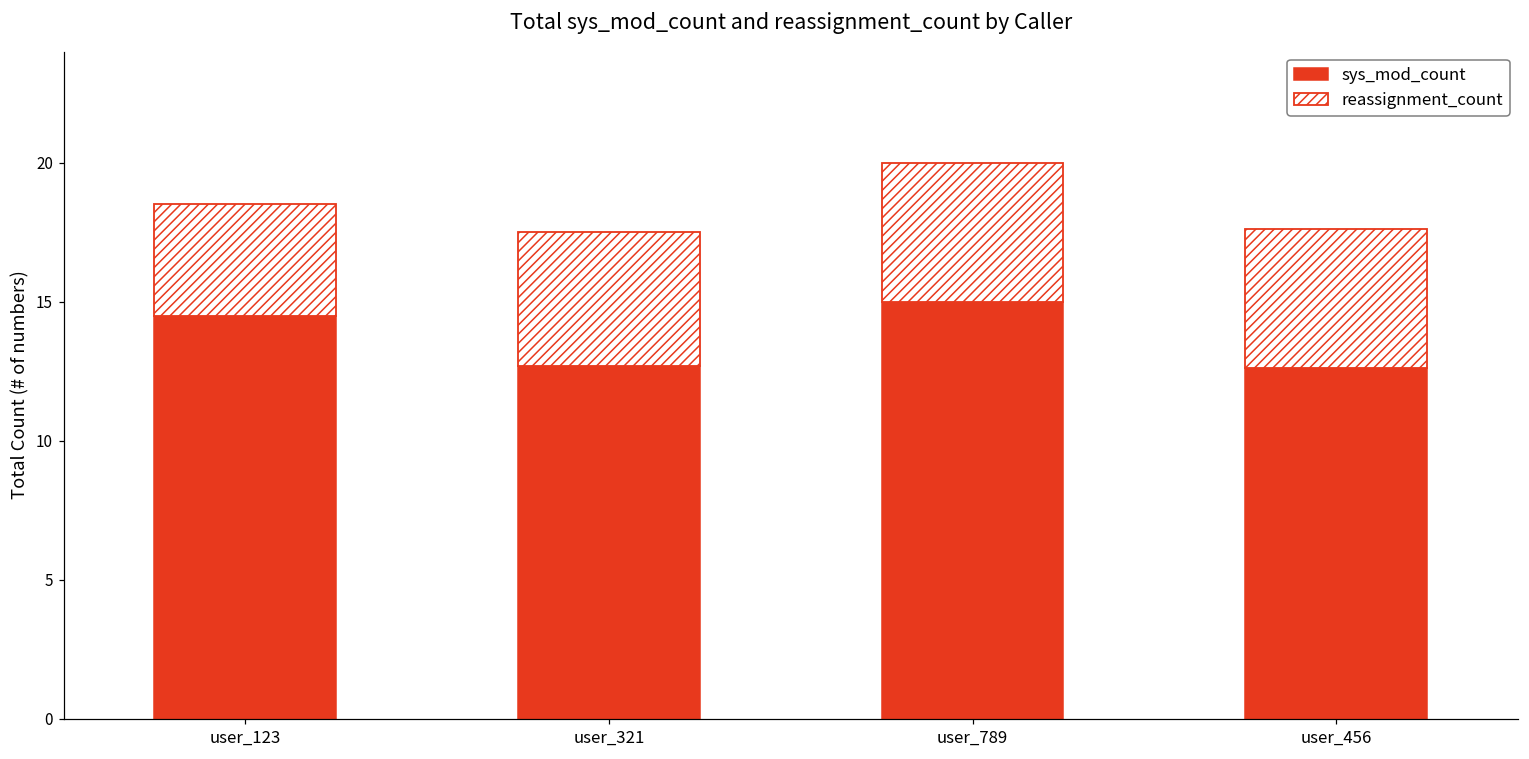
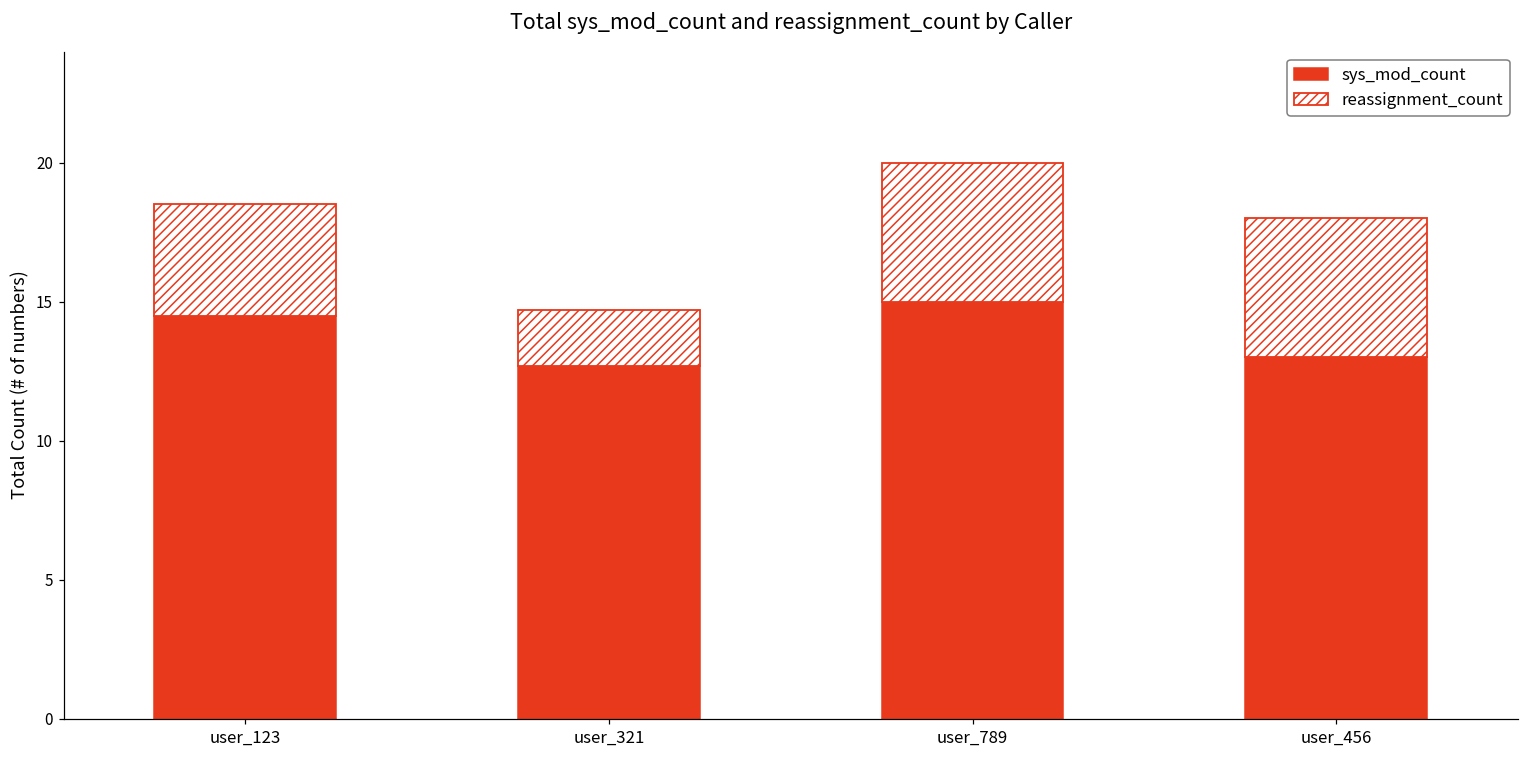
  {
    "sys_mod_count": {
      "user_123": 14.5,
      "user_321": 12.7,
      "user_789": 15.0,
-     "user_456": 12.6
+     "user_456": 13.0
    },
    "reassignment_count": {
      "user_123": 4.0,
-     "user_321": 4.8,
+     "user_321": 2.0,
      "user_789": 5.0,
      "user_456": 5.0
    }
  }
